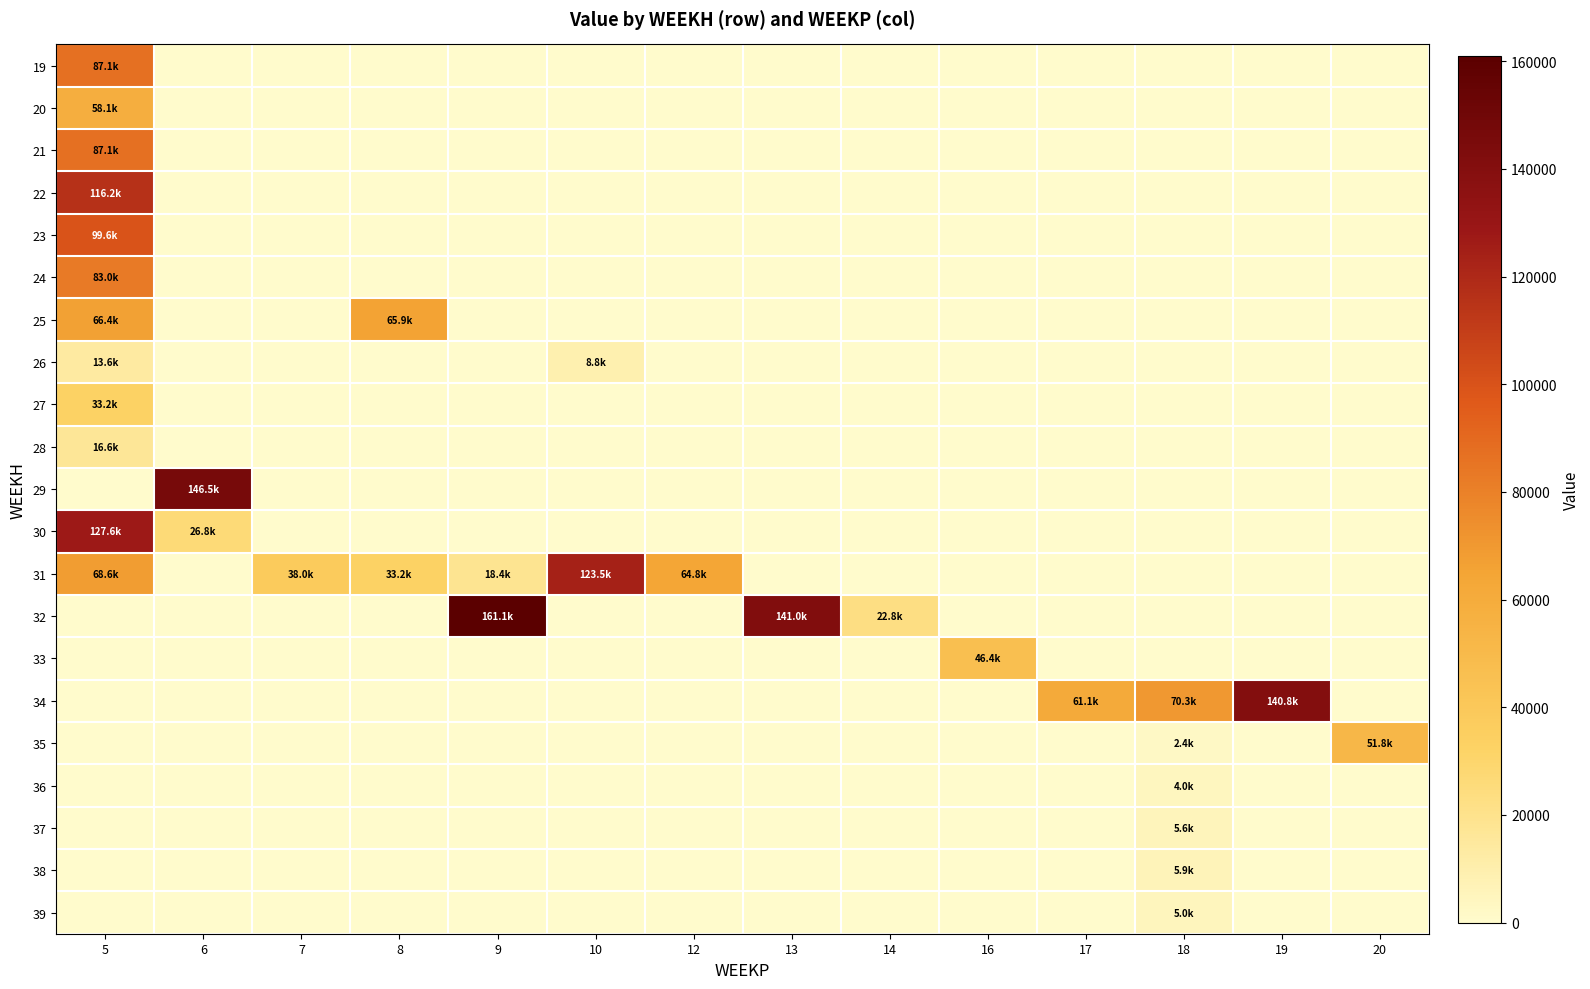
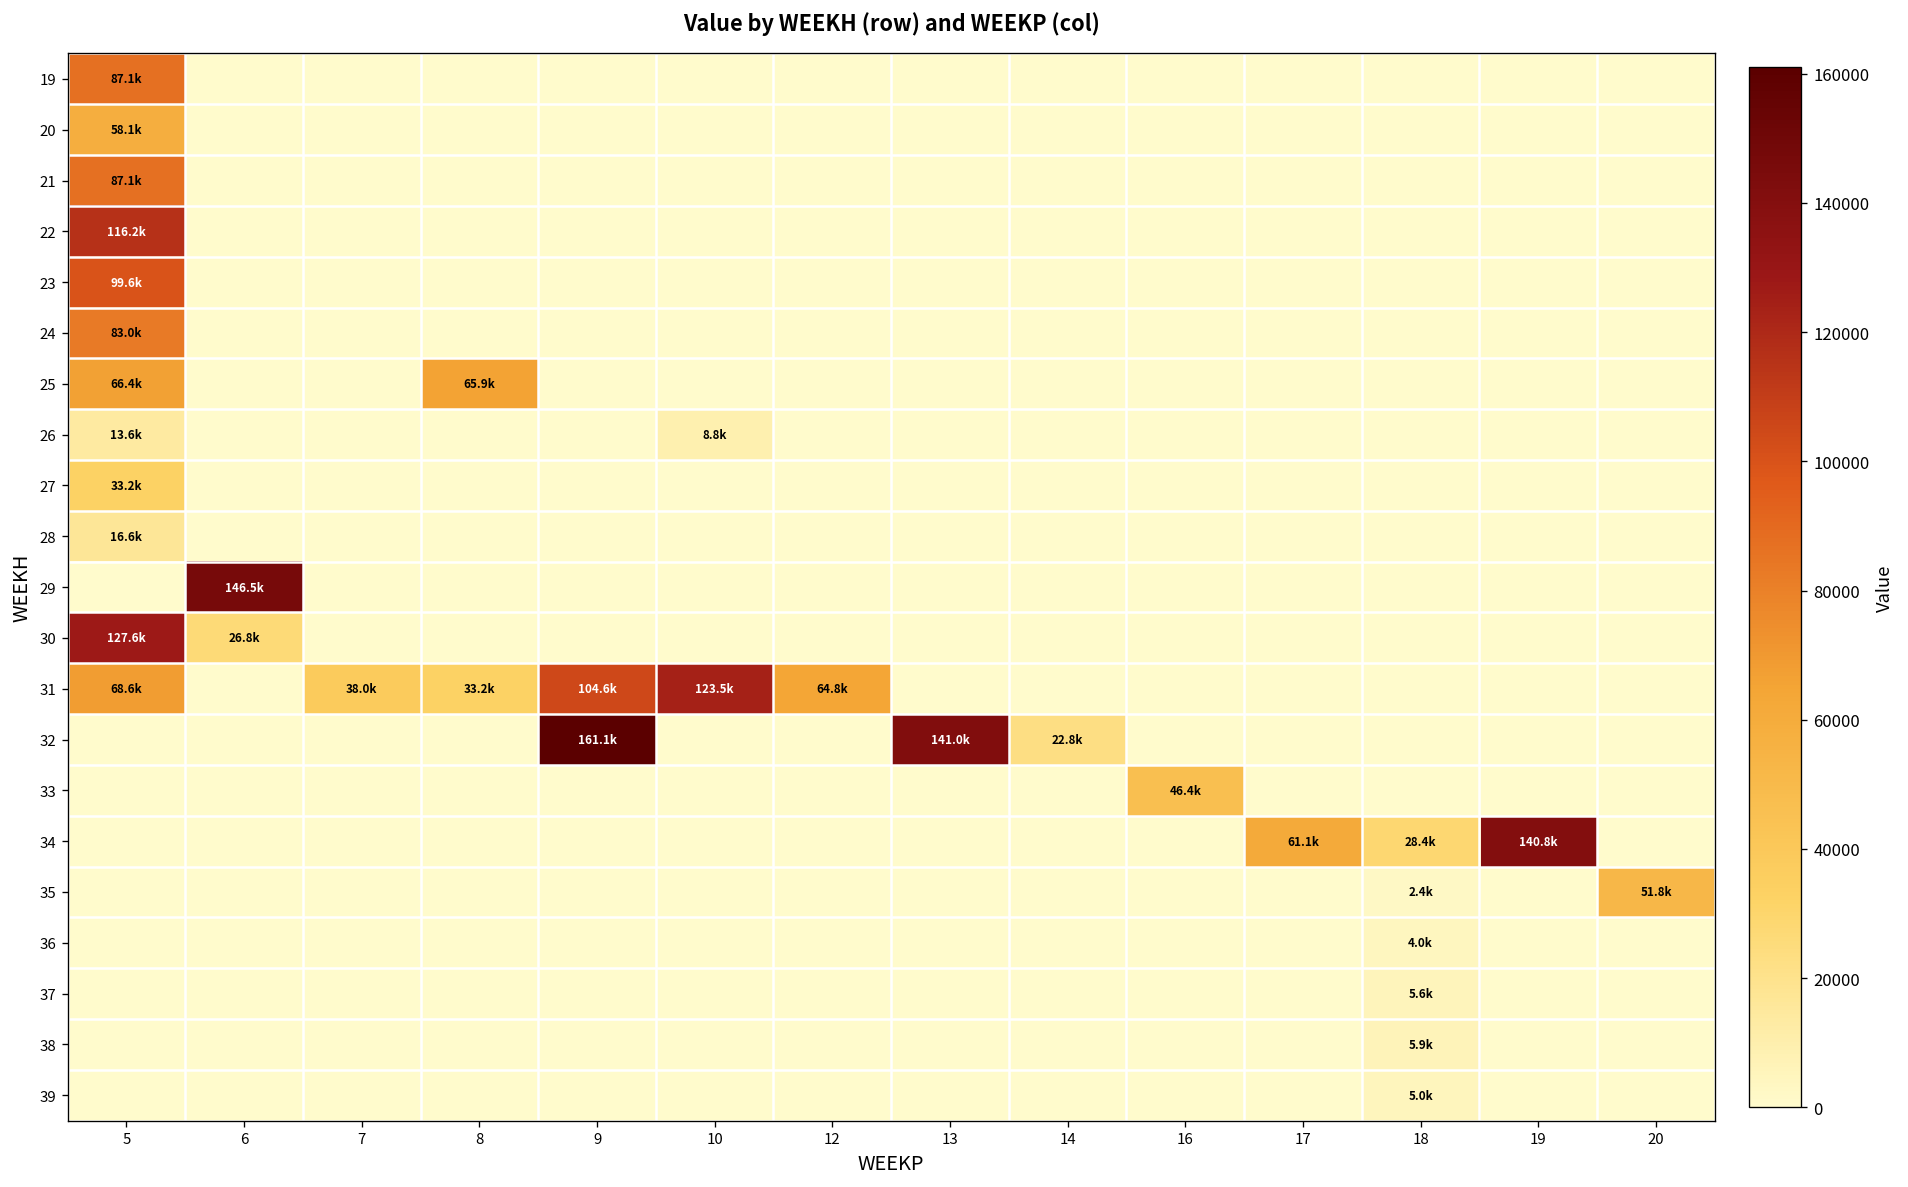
  {
    "19": {
      "5": "87.1k"
    },
    "20": {
      "5": "58.1k"
    },
    "21": {
      "5": "87.1k"
    },
    "22": {
      "5": "116.2k"
    },
    "23": {
      "5": "99.6k"
    },
    "24": {
      "5": "83.0k"
    },
    "25": {
      "5": "66.4k",
      "8": "65.9k"
    },
    "26": {
      "5": "13.6k",
      "10": "8.8k"
    },
    "27": {
      "5": "33.2k"
    },
    "28": {
      "5": "16.6k"
    },
    "29": {
      "6": "146.5k"
    },
    "30": {
      "5": "127.6k",
      "6": "26.8k"
    },
    "31": {
      "5": "68.6k",
      "7": "38.0k",
      "8": "33.2k",
-     "9": "18.4k",
+     "9": "104.6k",
      "10": "123.5k",
      "12": "64.8k"
    },
    "32": {
      "9": "161.1k",
      "13": "141.0k",
      "14": "22.8k"
    },
    "33": {
      "16": "46.4k"
    },
    "34": {
      "17": "61.1k",
-     "18": "70.3k",
+     "18": "28.4k",
      "19": "140.8k"
    },
    "35": {
      "18": "2.4k",
      "20": "51.8k"
    },
    "36": {
      "18": "4.0k"
    },
    "37": {
      "18": "5.6k"
    },
    "38": {
      "18": "5.9k"
    },
    "39": {
      "18": "5.0k"
    }
  }
